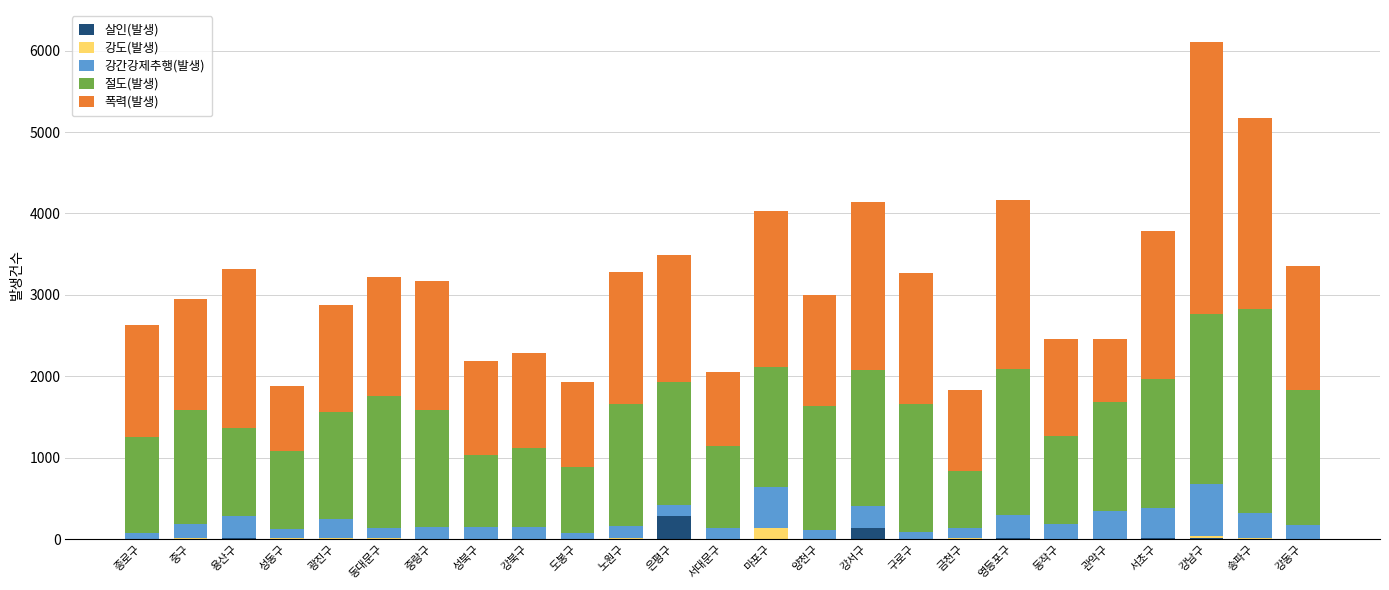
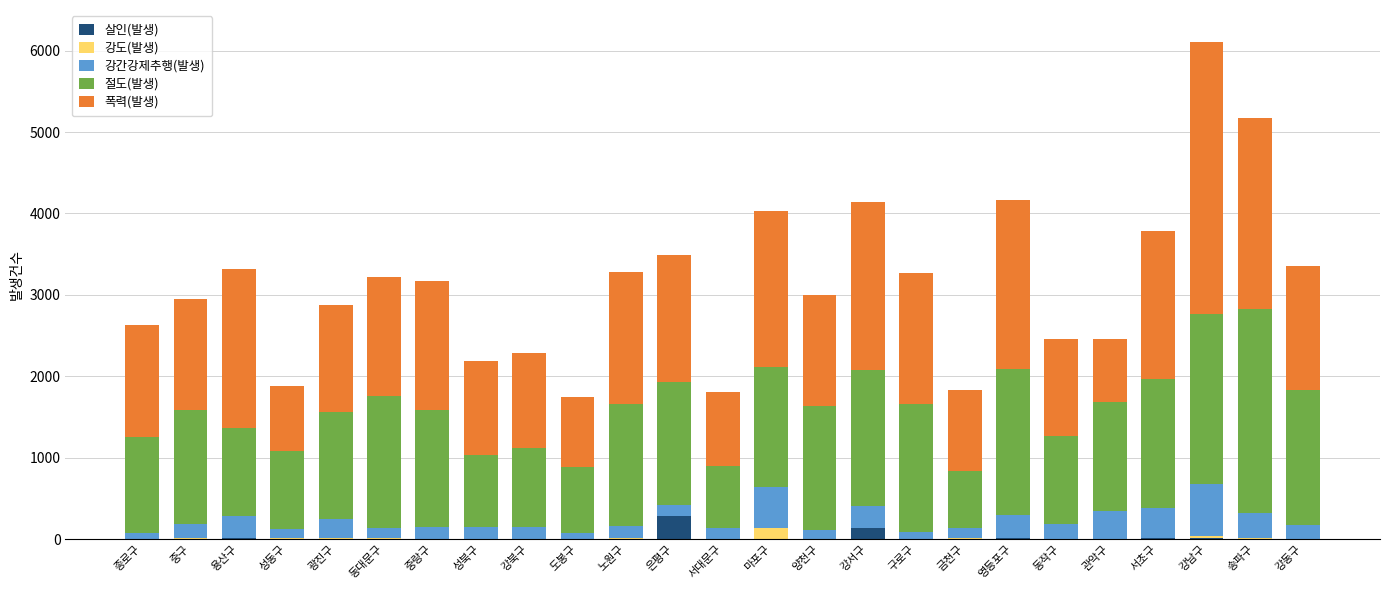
  {
    "살인(발생)": {
      "은평구": 300,
      "강서구": 100
    },
    "강도(발생)": {
      "강북구": 0,
      "도봉구": 0,
      "서대문구": 0,
      "마포구": 100,
      "구로구": 0
    },
    "강간강제추행(발생)": {
      "종로구": 100,
      "중구": 200,
      "용산구": 300,
      "성동구": 100,
      "광진구": 200,
      "동대문구": 100,
      "중랑구": 100,
      "성북구": 100,
      "강북구": 100,
      "도봉구": 100,
      "노원구": 100,
      "은평구": 100,
      "서대문구": 100,
      "마포구": 500,
      "양천구": 100,
      "강서구": 300,
      "구로구": 100,
      "금천구": 100,
      "영등포구": 300,
      "동작구": 200,
      "관악구": 300,
      "서초구": 400,
      "강남구": 600,
      "송파구": 300,
      "강동구": 200
    },
    "절도(발생)": {
      "종로구": 1200,
      "중구": 1400,
      "용산구": 1100,
      "성동구": 1000,
      "광진구": 1300,
      "동대문구": 1600,
      "중랑구": 1400,
      "성북구": 900,
      "강북구": 1000,
      "도봉구": 800,
      "노원구": 1500,
      "은평구": 1500,
-     "서대문구": 1000,
+     "서대문구": 800,
      "마포구": 1500,
      "양천구": 1500,
      "강서구": 1700,
      "구로구": 1600,
      "금천구": 700,
      "영등포구": 1800,
      "동작구": 1100,
      "관악구": 1300,
      "서초구": 1600,
      "강남구": 2100,
      "송파구": 2500,
      "강동구": 1700
    },
    "폭력(발생)": {
      "종로구": 1400,
      "중구": 1400,
      "용산구": 2000,
      "성동구": 800,
      "광진구": 1300,
      "동대문구": 1500,
      "중랑구": 1600,
      "성북구": 1200,
      "강북구": 1200,
-     "도봉구": 1000,
+     "도봉구": 900,
      "노원구": 1600,
      "은평구": 1600,
      "서대문구": 900,
      "마포구": 1900,
      "양천구": 1400,
      "강서구": 2100,
      "구로구": 1600,
      "금천구": 1000,
      "영등포구": 2100,
      "동작구": 1200,
      "관악구": 800,
      "서초구": 1800,
      "강남구": 3300,
      "송파구": 2300,
      "강동구": 1500
    }
  }
